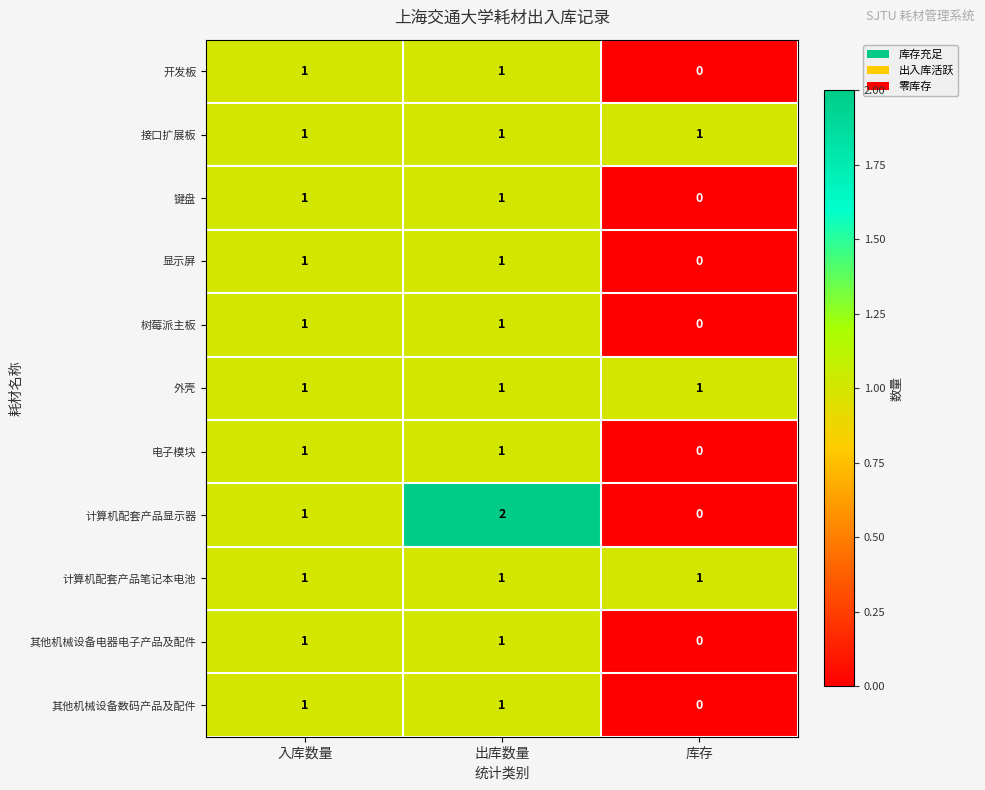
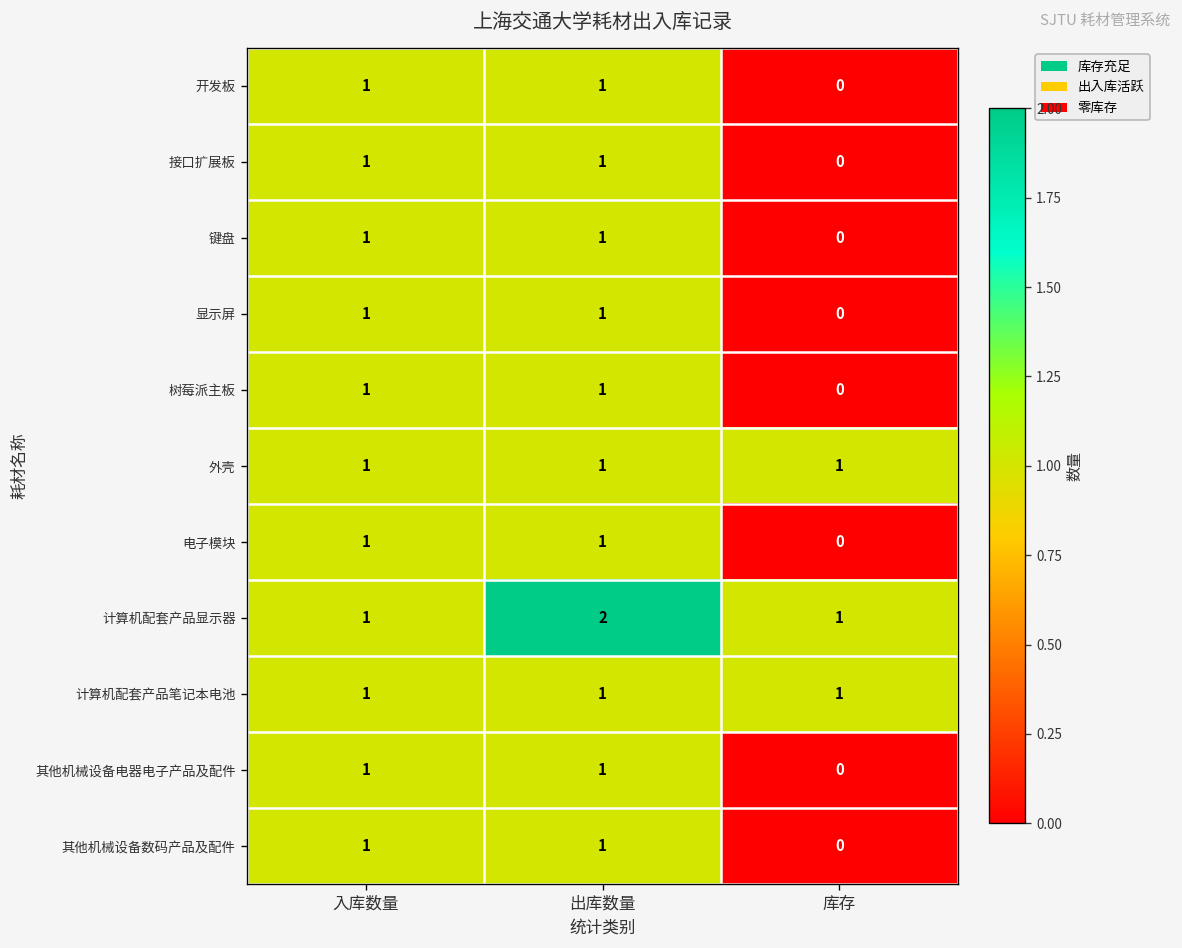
  {
    "开发板": {
      "入库数量": 1,
      "出库数量": 1,
      "库存": 0
    },
    "接口扩展板": {
      "入库数量": 1,
      "出库数量": 1,
-     "库存": 1
+     "库存": 0
    },
    "键盘": {
      "入库数量": 1,
      "出库数量": 1,
      "库存": 0
    },
    "显示屏": {
      "入库数量": 1,
      "出库数量": 1,
      "库存": 0
    },
    "树莓派主板": {
      "入库数量": 1,
      "出库数量": 1,
      "库存": 0
    },
    "外壳": {
      "入库数量": 1,
      "出库数量": 1,
      "库存": 1
    },
    "电子模块": {
      "入库数量": 1,
      "出库数量": 1,
      "库存": 0
    },
    "计算机配套产品显示器": {
      "入库数量": 1,
      "出库数量": 2,
-     "库存": 0
+     "库存": 1
    },
    "计算机配套产品笔记本电池": {
      "入库数量": 1,
      "出库数量": 1,
      "库存": 1
    },
    "其他机械设备电器电子产品及配件": {
      "入库数量": 1,
      "出库数量": 1,
      "库存": 0
    },
    "其他机械设备数码产品及配件": {
      "入库数量": 1,
      "出库数量": 1,
      "库存": 0
    }
  }
